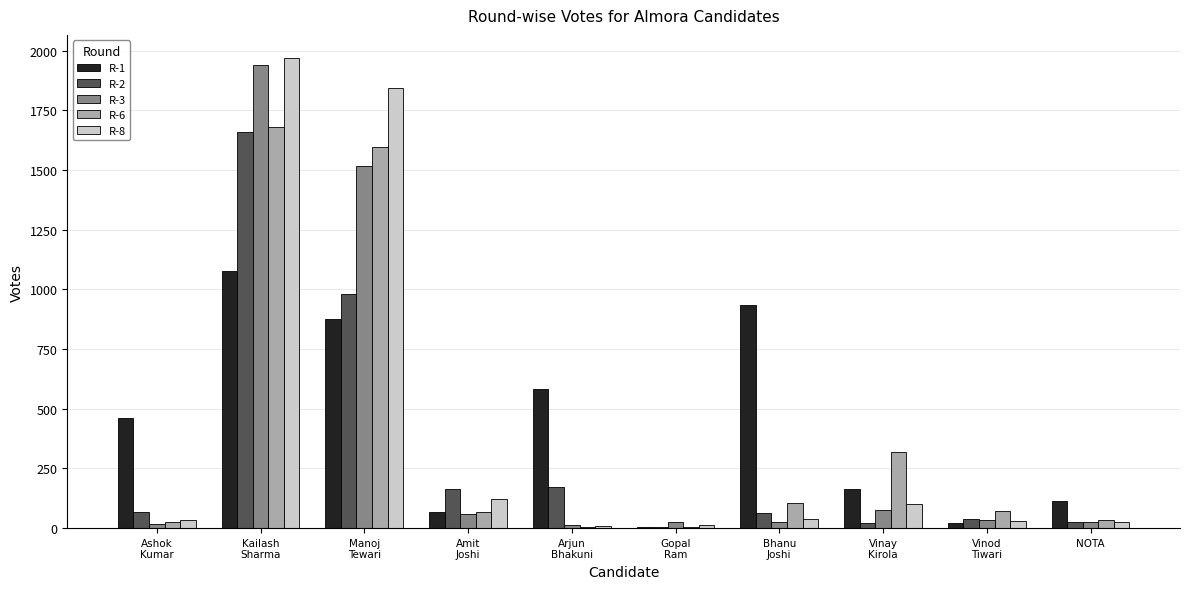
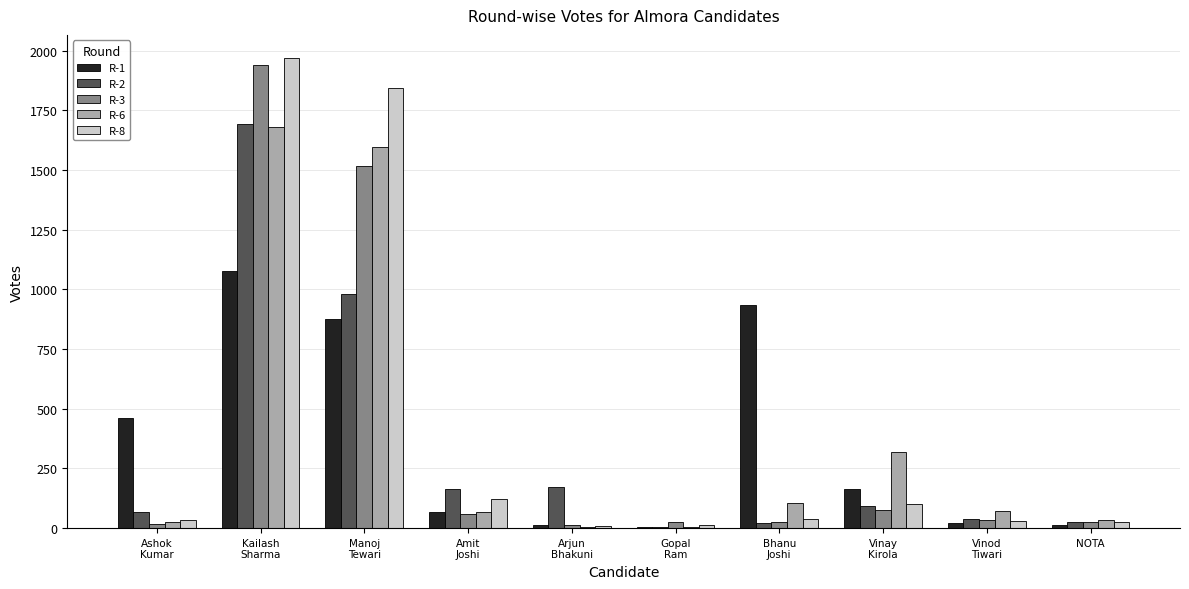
  {
    "R-1": {
      "Ashok Kumar": 460,
      "Kailash Sharma": 1080,
      "Manoj Tewari": 880,
      "Amit Joshi": 70,
-     "Arjun Bhakuni": 580,
+     "Arjun Bhakuni": 10,
      "Bhanu Joshi": 930,
      "Vinay Kirola": 170,
      "Vinod Tiwari": 20,
-     "NOTA": 120
+     "NOTA": 20
    },
    "R-2": {
      "Ashok Kumar": 70,
-     "Kailash Sharma": 1660,
+     "Kailash Sharma": 1690,
      "Manoj Tewari": 980,
      "Amit Joshi": 170,
      "Arjun Bhakuni": 170,
-     "Bhanu Joshi": 60,
-     "Vinay Kirola": 20,
+     "Bhanu Joshi": 20,
+     "Vinay Kirola": 90,
      "Vinod Tiwari": 40,
      "NOTA": 30
    }
  }
